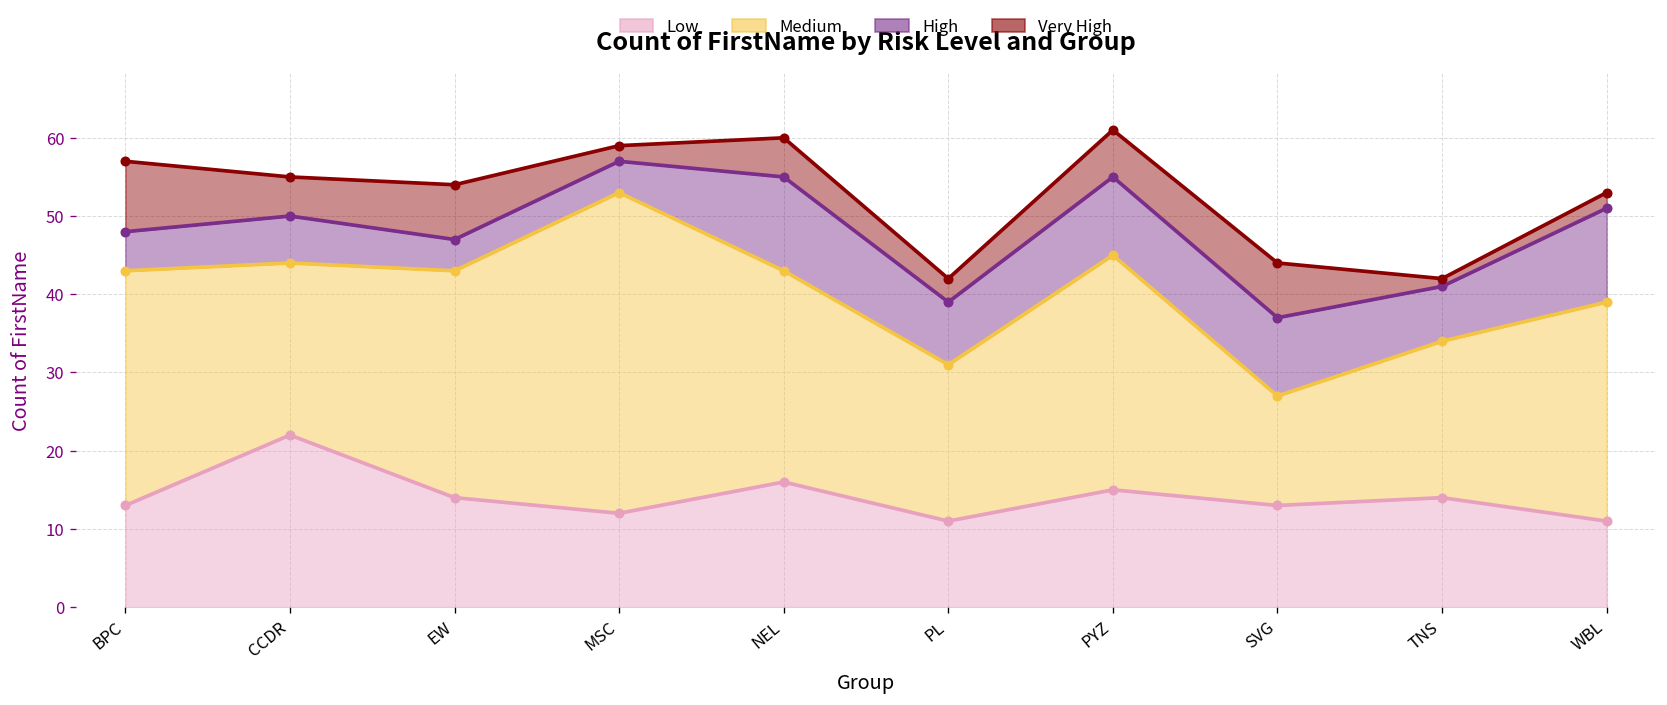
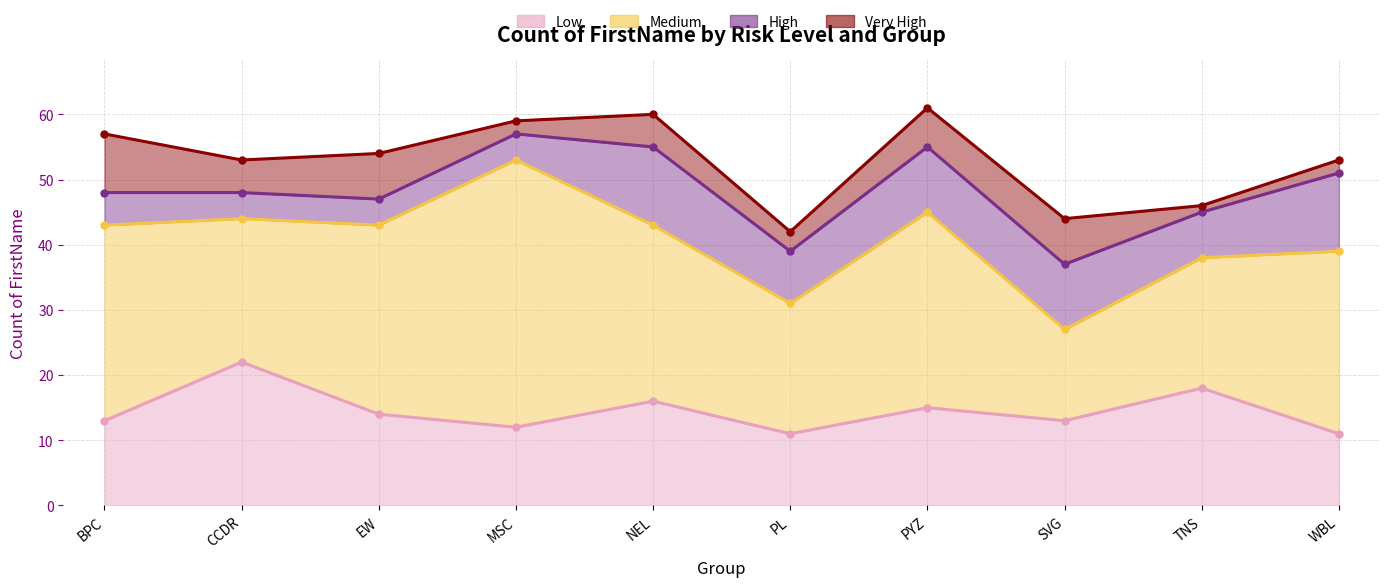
  {
    "Low": {
      "BPC": 13,
      "CCDR": 22,
      "EW": 14,
      "MSC": 12,
      "NEL": 16,
      "PL": 11,
      "PYZ": 15,
      "SVG": 13,
-     "TNS": 14,
+     "TNS": 18,
      "WBL": 11
    },
    "Medium": {
      "BPC": 30,
      "CCDR": 22,
      "EW": 29,
      "MSC": 41,
      "NEL": 27,
      "PL": 20,
      "PYZ": 30,
      "SVG": 14,
      "TNS": 20,
      "WBL": 28
    },
    "High": {
      "BPC": 5,
-     "CCDR": 6,
+     "CCDR": 4,
      "EW": 4,
      "MSC": 4,
      "NEL": 12,
      "PL": 8,
      "PYZ": 10,
      "SVG": 10,
      "TNS": 7,
      "WBL": 12
    },
    "Very High": {
      "BPC": 9,
      "CCDR": 5,
      "EW": 7,
      "MSC": 2,
      "NEL": 5,
      "PL": 3,
      "PYZ": 6,
      "SVG": 7,
      "TNS": 1,
      "WBL": 2
    }
  }
